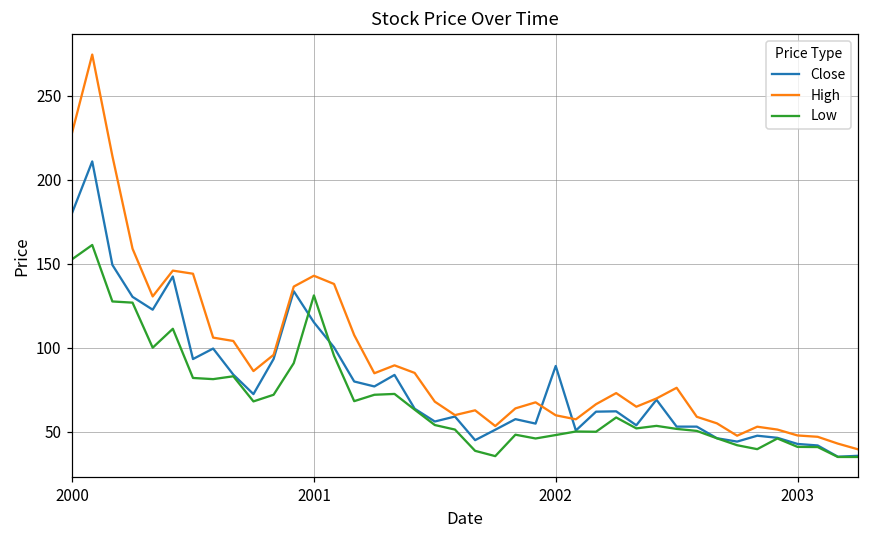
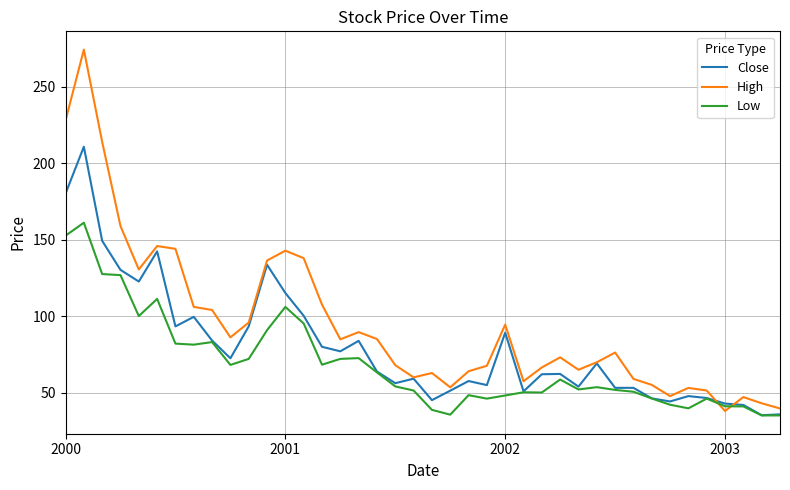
  {
    "Close": {
      "2000": 180,
      "2001": 115,
      "2002": 89,
      "2003": 43
    },
    "High": {
      "2000": 228,
      "2001": 143,
-     "2002": 60,
-     "2003": 48
+     "2002": 94,
+     "2003": 38
    },
    "Low": {
      "2000": 153,
-     "2001": 131,
+     "2001": 106,
      "2002": 48,
      "2003": 41
    }
  }
